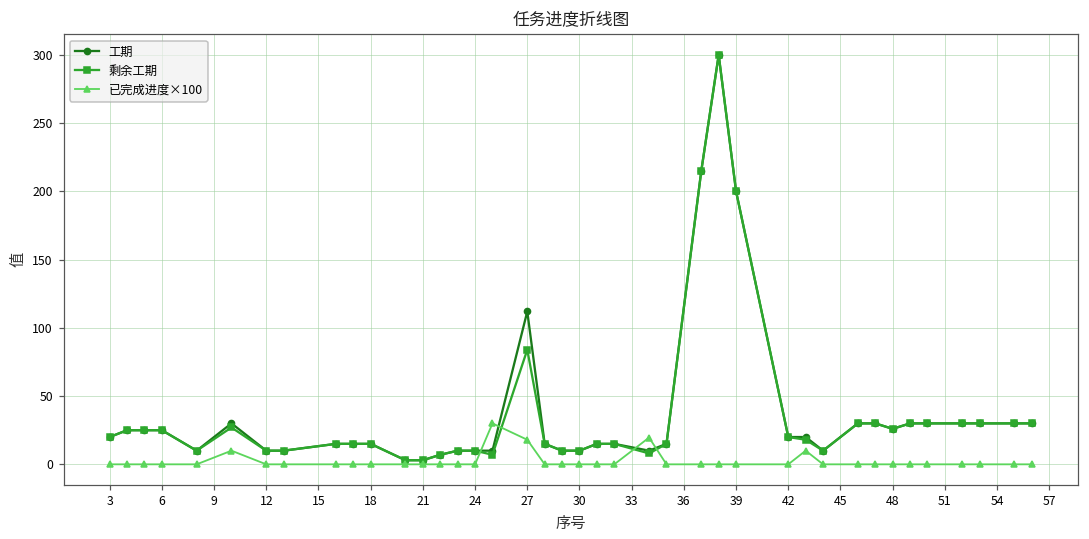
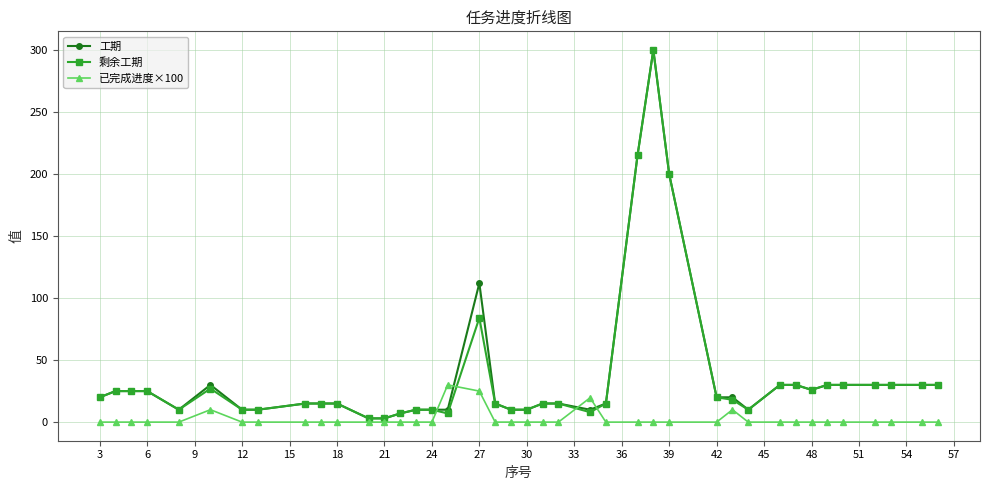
  {
    "已完成进度×100": {
      "3": 0,
      "6": 0,
      "12": 0,
      "18": 0,
      "21": 0,
      "24": 0,
-     "27": 18,
+     "27": 25,
      "30": 0,
      "39": 0,
      "42": 0,
      "48": 0
    }
  }
